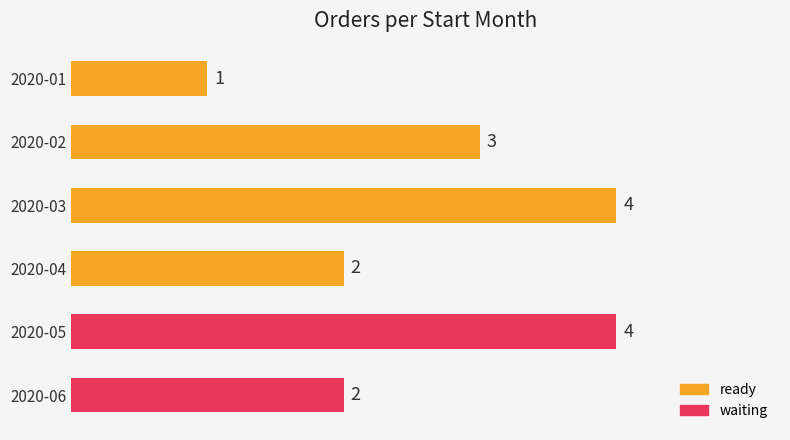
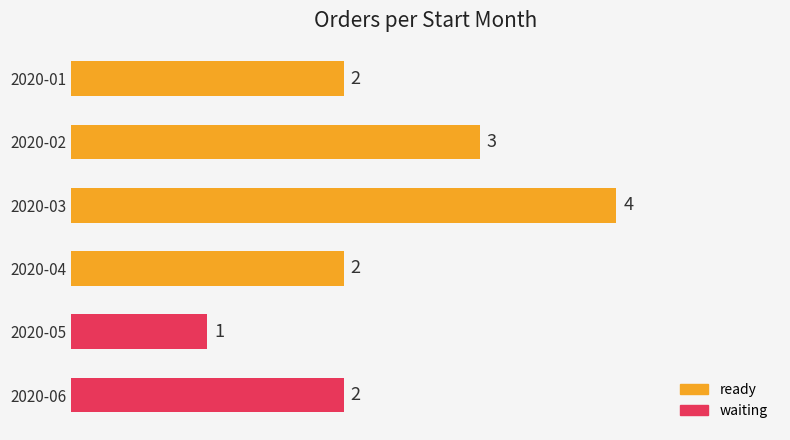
  {
-   "2020-01": 1,
+   "2020-01": 2,
    "2020-02": 3,
    "2020-03": 4,
    "2020-04": 2,
-   "2020-05": 4,
+   "2020-05": 1,
    "2020-06": 2
  }
